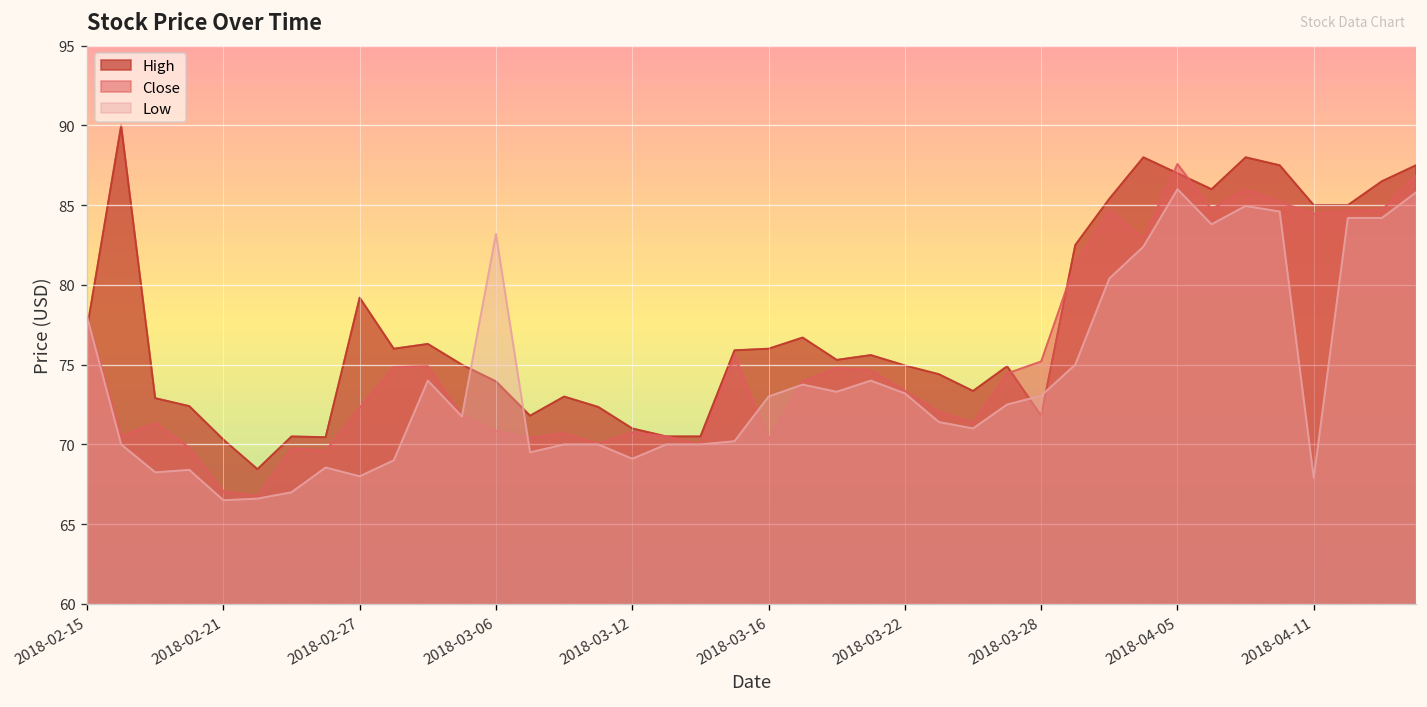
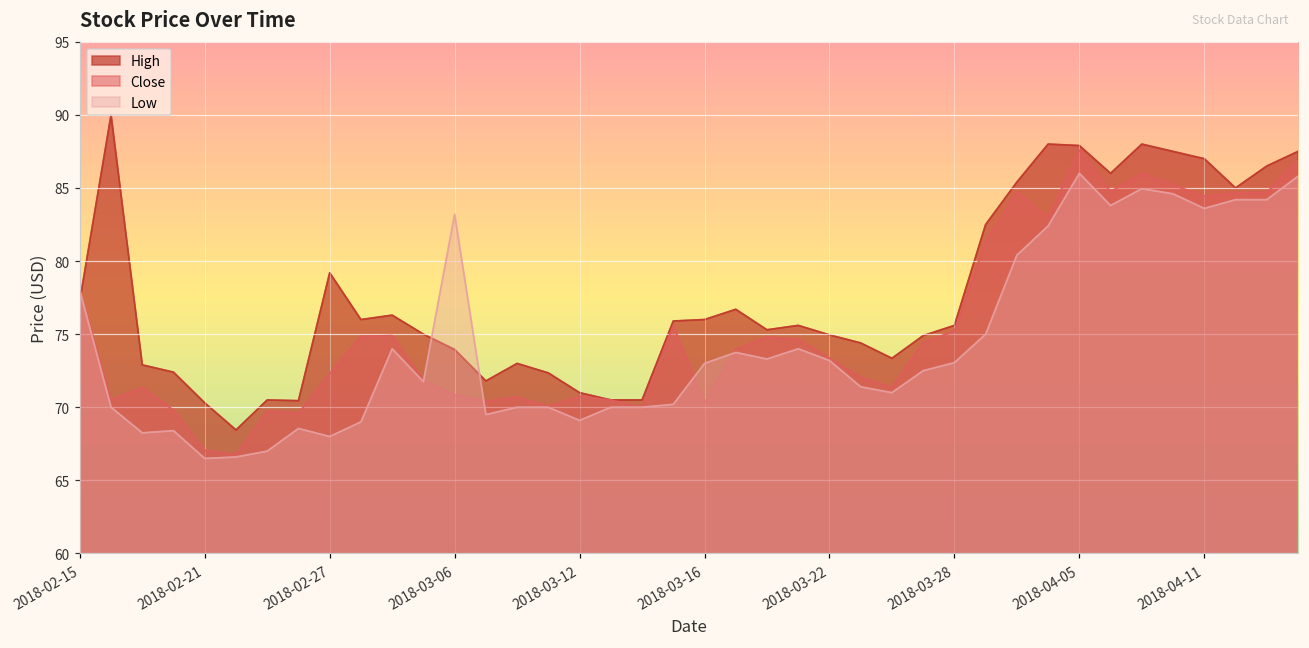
  {
    "High": {
      "2018-02-15": 77.3,
      "2018-02-21": 70.3,
      "2018-02-27": 79.2,
      "2018-03-06": 74.0,
      "2018-03-12": 71.0,
      "2018-03-16": 76.0,
      "2018-03-22": 75.0,
-     "2018-03-28": 71.8,
-     "2018-04-05": 87.0,
-     "2018-04-11": 85
+     "2018-03-28": 75.6,
+     "2018-04-05": 87.9,
+     "2018-04-11": 87
    },
    "Close": {
      "2018-02-21": 67.1,
      "2018-02-27": 72.3,
      "2018-03-06": 70.9,
      "2018-03-12": 70.8,
      "2018-03-16": 70.3,
      "2018-03-28": 75.2,
      "2018-04-05": 87.6,
      "2018-04-11": 84.5
    },
    "Low": {
      "2018-02-21": 66.5,
      "2018-02-27": 68.0,
      "2018-03-06": 83.2,
      "2018-03-12": 69.1,
      "2018-03-16": 73.0,
      "2018-03-28": 73.1,
      "2018-04-05": 86.0,
-     "2018-04-11": 67.9
+     "2018-04-11": 83.6
    }
  }
